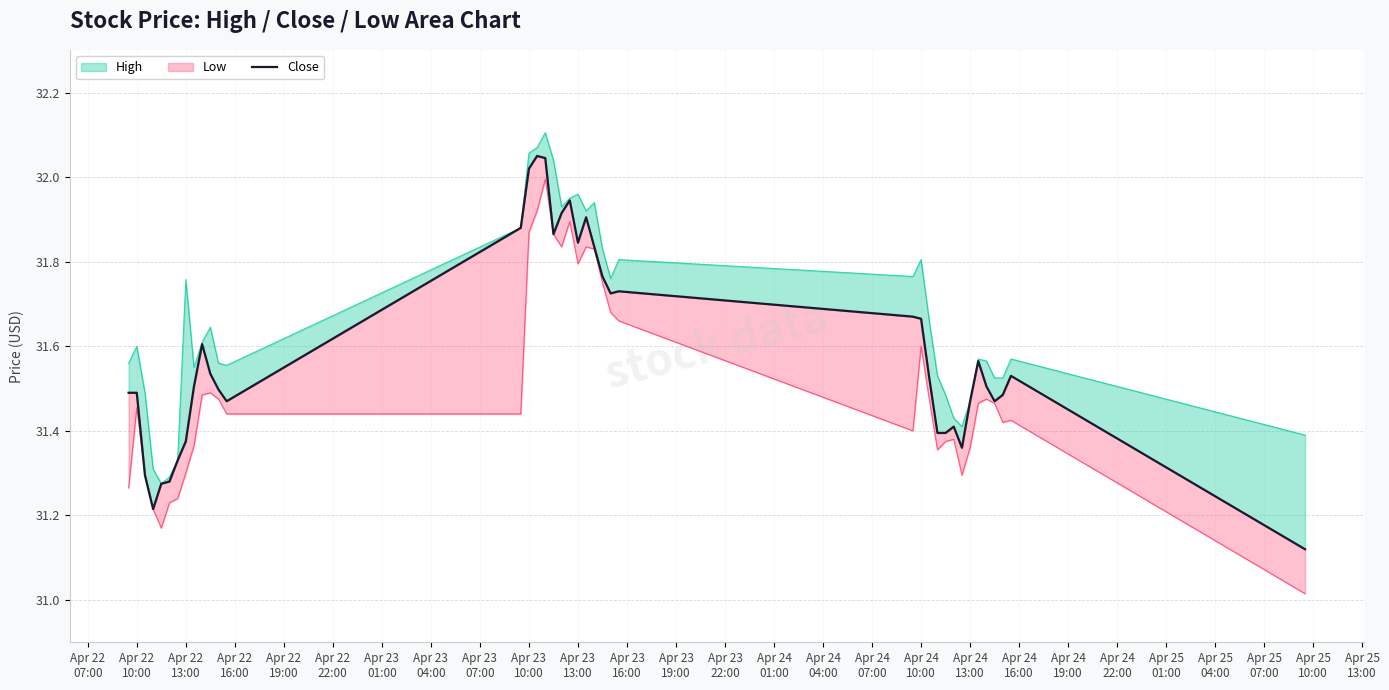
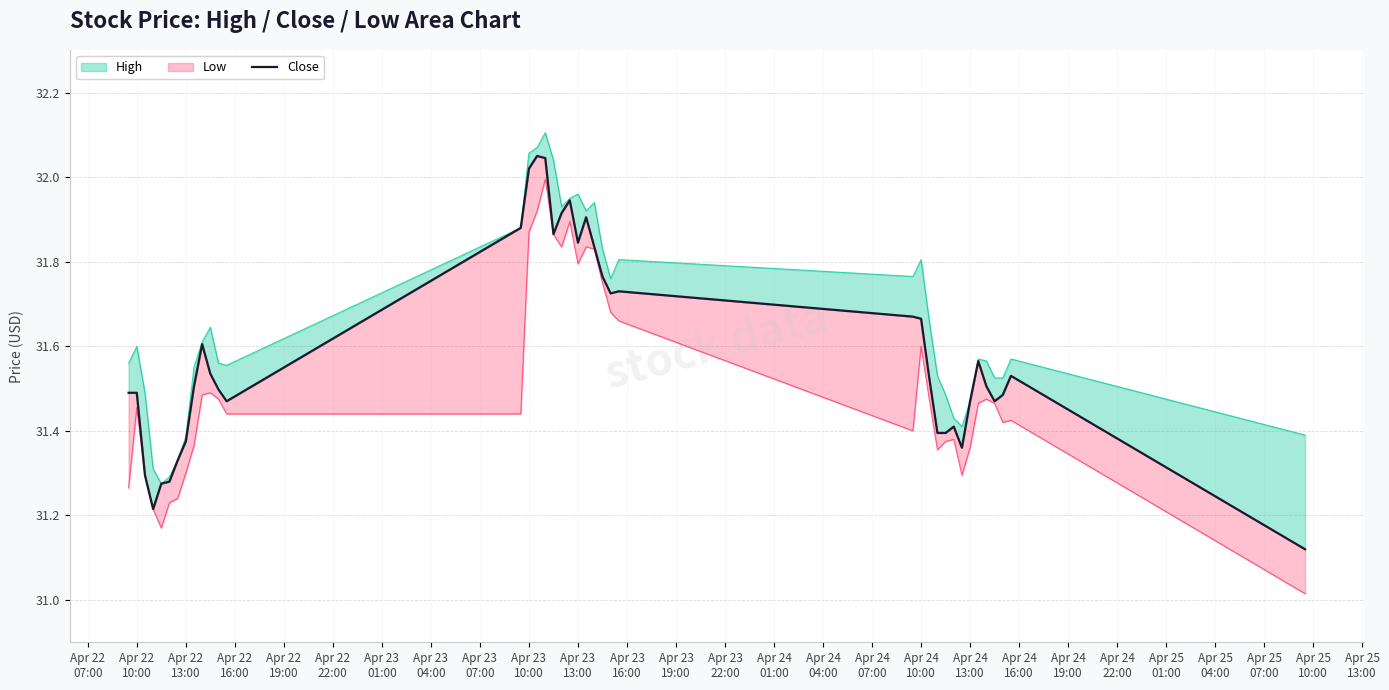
  {
    "High": {
      "Apr 22 10:00": 31.60,
-     "Apr 22 13:00": 31.76,
+     "Apr 22 13:00": 31.39,
      "Apr 23 10:00": 32.06,
      "Apr 23 13:00": 31.96,
      "Apr 24 10:00": 31.81
    }
  }
